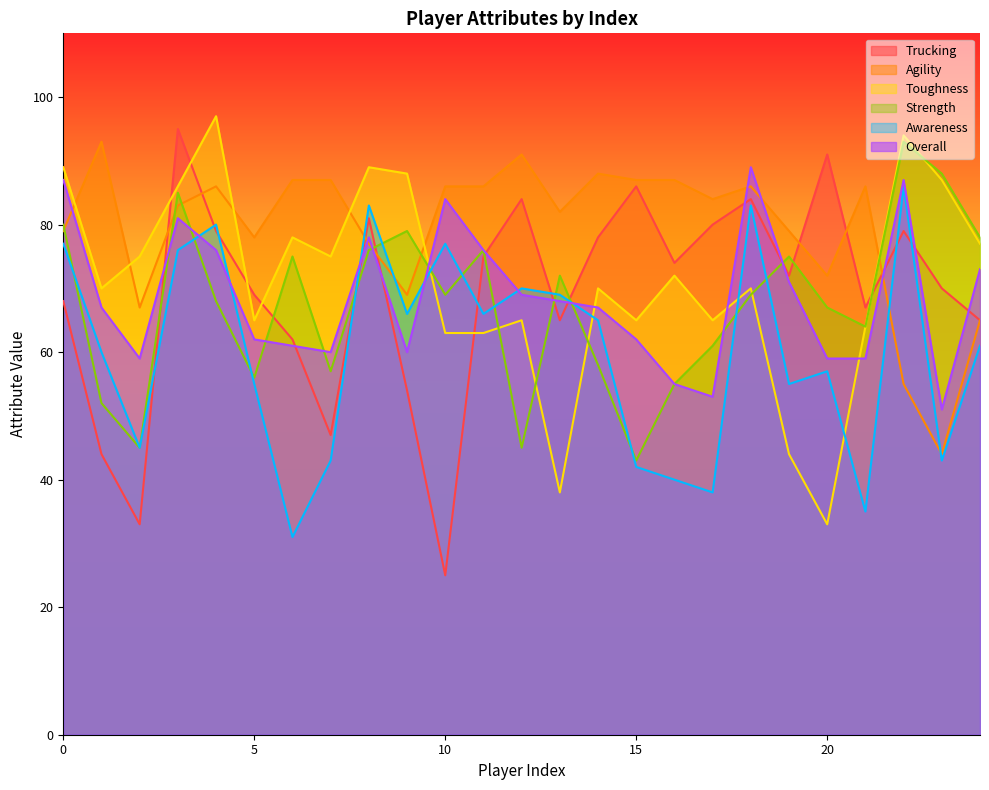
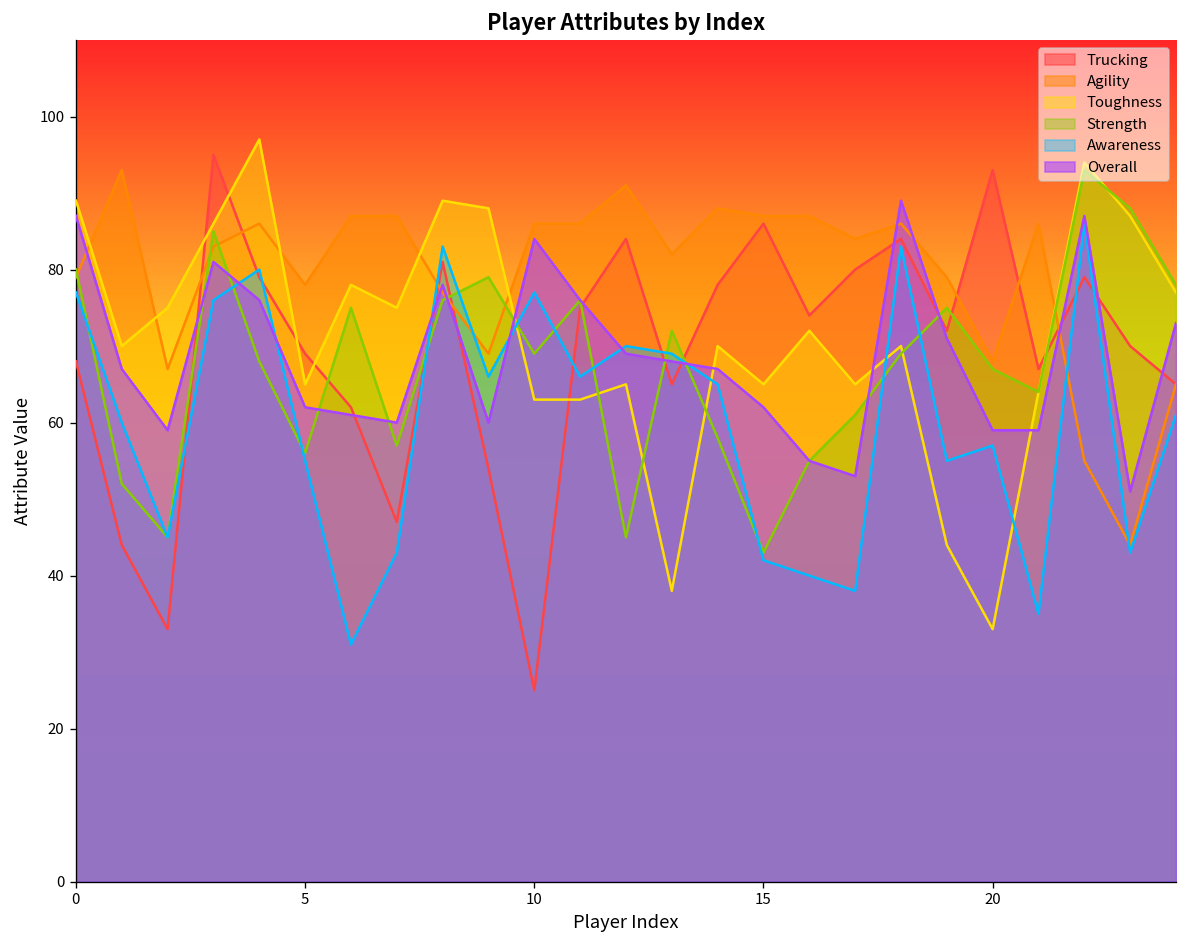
  {
    "Trucking": {
      "0": 68,
      "5": 69,
      "10": 25,
      "15": 86,
-     "20": 91
+     "20": 93
    },
    "Agility": {
      "0": 79,
      "5": 78,
      "10": 86,
      "15": 87,
-     "20": 72
+     "20": 68
    },
    "Toughness": {
      "0": 89,
      "5": 65,
      "10": 63,
      "15": 65,
      "20": 33
    },
    "Strength": {
      "0": 80,
      "5": 56,
      "10": 69,
      "15": 43,
      "20": 67
    },
    "Awareness": {
      "0": 77,
      "5": 55,
      "10": 77,
      "15": 42,
      "20": 57
    },
    "Overall": {
      "0": 87,
      "5": 62,
      "10": 84,
      "15": 62,
      "20": 59
    }
  }
